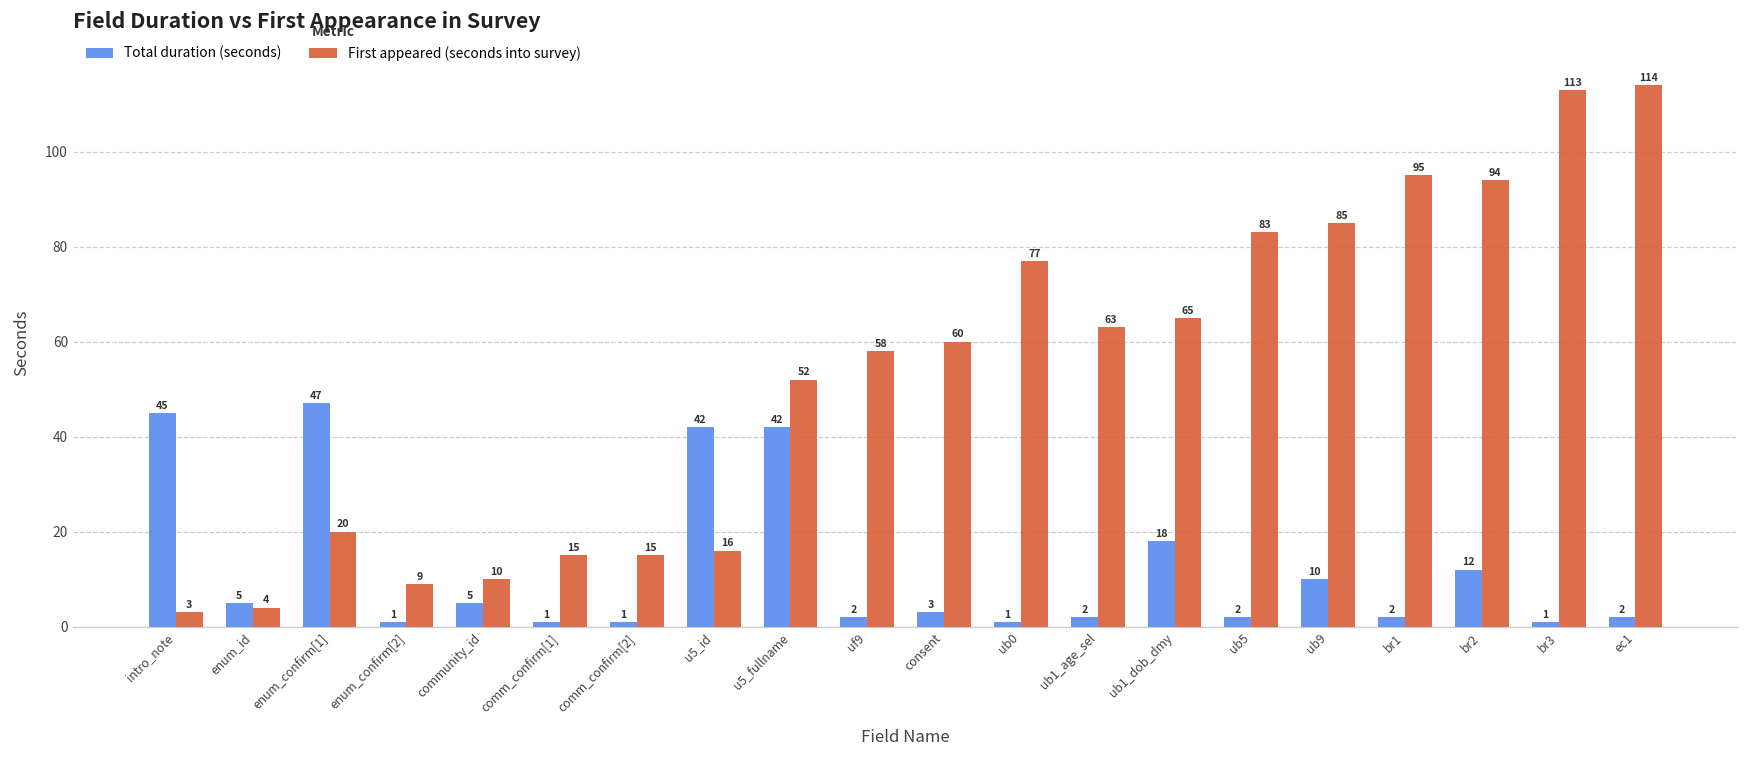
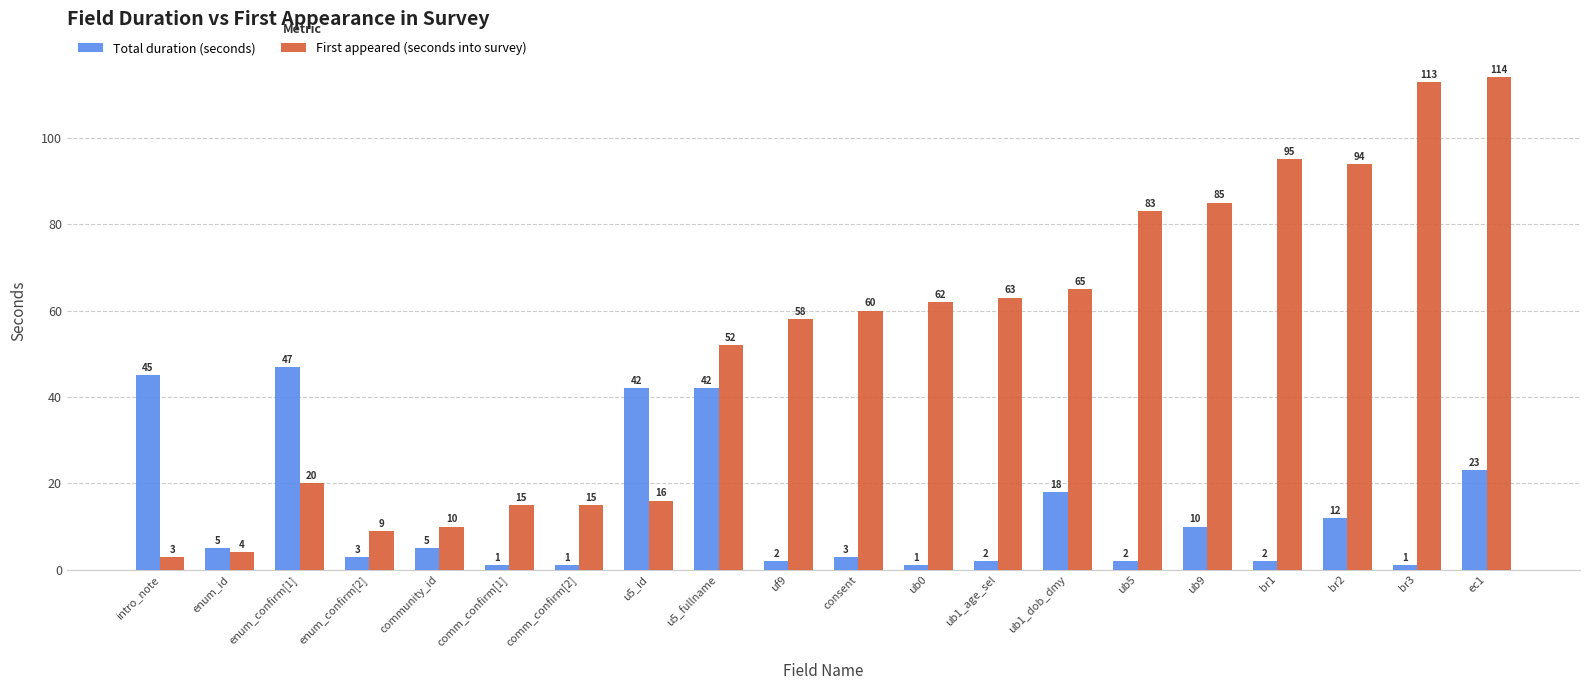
  {
    "Total duration (seconds)": {
      "intro_note": 45,
      "enum_id": 5,
      "enum_confirm[1]": 47,
-     "enum_confirm[2]": 1,
+     "enum_confirm[2]": 3,
      "community_id": 5,
      "comm_confirm[1]": 1,
      "comm_confirm[2]": 1,
      "u5_id": 42,
      "u5_fullname": 42,
      "uf9": 2,
      "consent": 3,
      "ub0": 1,
      "ub1_age_sel": 2,
      "ub1_dob_dmy": 18,
      "ub5": 2,
      "ub9": 10,
      "br1": 2,
      "br2": 12,
      "br3": 1,
-     "ec1": 2
+     "ec1": 23
    },
    "First appeared (seconds into survey)": {
      "intro_note": 3,
      "enum_id": 4,
      "enum_confirm[1]": 20,
      "enum_confirm[2]": 9,
      "community_id": 10,
      "comm_confirm[1]": 15,
      "comm_confirm[2]": 15,
      "u5_id": 16,
      "u5_fullname": 52,
      "uf9": 58,
      "consent": 60,
-     "ub0": 77,
+     "ub0": 62,
      "ub1_age_sel": 63,
      "ub1_dob_dmy": 65,
      "ub5": 83,
      "ub9": 85,
      "br1": 95,
      "br2": 94,
      "br3": 113,
      "ec1": 114
    }
  }
